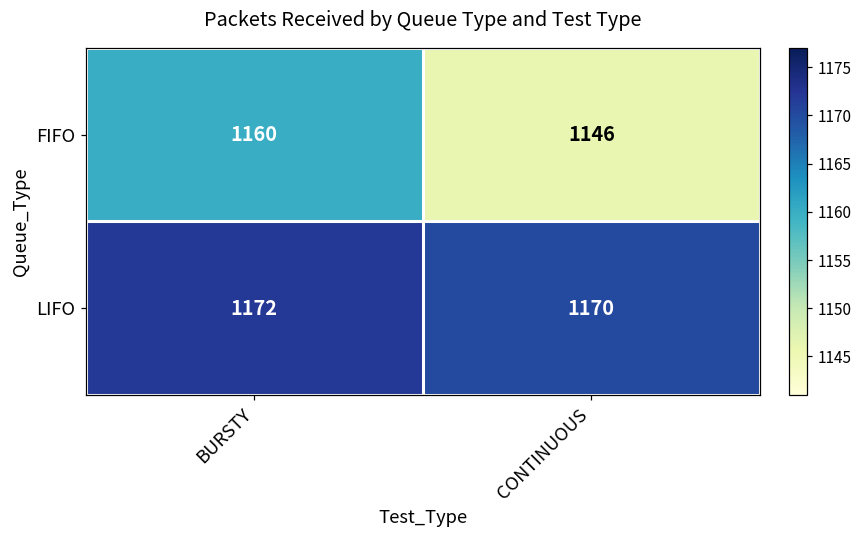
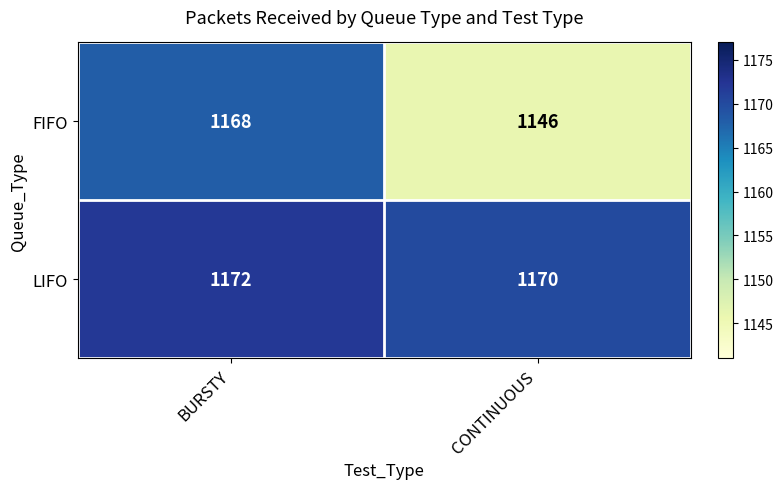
  {
    "FIFO": {
-     "BURSTY": 1160,
+     "BURSTY": 1168,
      "CONTINUOUS": 1146
    },
    "LIFO": {
      "BURSTY": 1172,
      "CONTINUOUS": 1170
    }
  }
